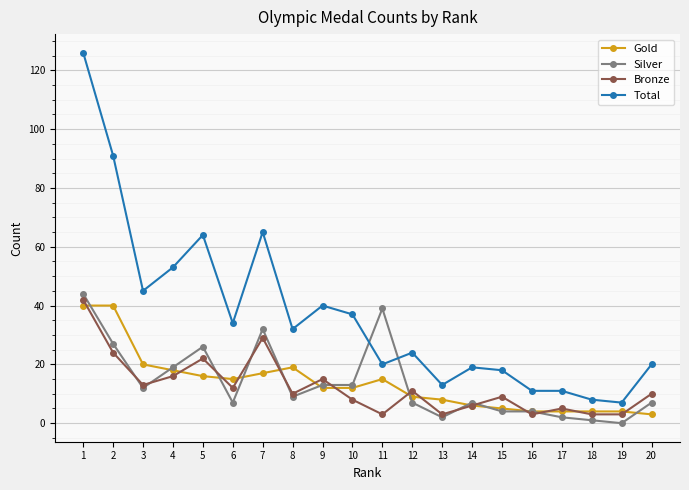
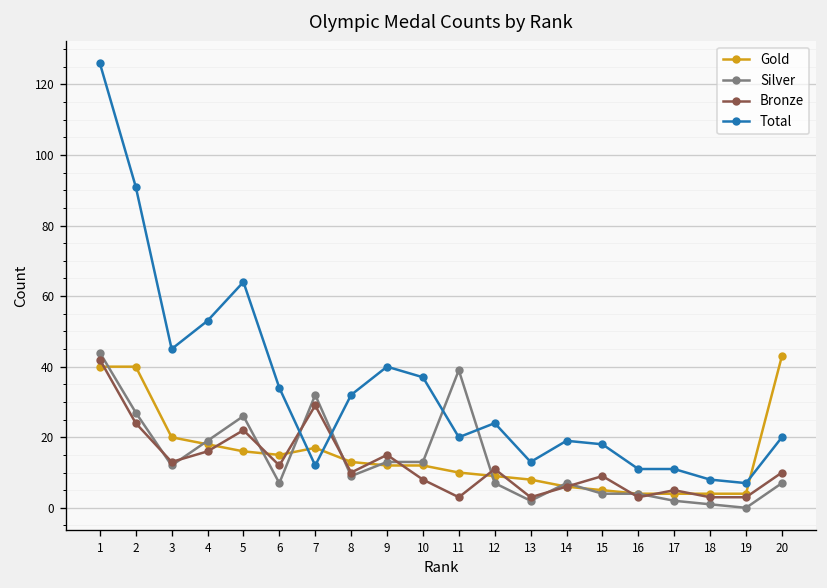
  {
    "Gold": {
      "1": 40,
      "2": 40,
      "3": 20,
      "4": 18,
      "5": 16,
      "6": 15,
      "7": 17,
-     "8": 19,
+     "8": 13,
      "9": 12,
      "10": 12,
-     "11": 15,
+     "11": 10,
      "12": 9,
      "13": 8,
      "15": 5,
      "17": 4,
      "18": 4,
      "19": 4,
-     "20": 3
+     "20": 43
    },
    "Silver": {
      "1": 44,
      "2": 27,
      "3": 12,
      "4": 19,
      "5": 26,
      "6": 7,
      "7": 32,
      "8": 9,
      "9": 13,
      "10": 13,
      "11": 39,
      "12": 7,
      "13": 2,
      "14": 7,
      "15": 4,
      "17": 2,
      "18": 1,
      "19": 0,
      "20": 7
    },
    "Bronze": {
      "1": 42,
      "2": 24,
      "3": 13,
      "4": 16,
      "5": 22,
      "6": 12,
      "7": 29,
      "8": 10,
      "9": 15,
      "10": 8,
      "11": 3,
      "12": 11,
      "13": 3,
      "15": 9,
      "16": 3,
      "17": 5,
      "18": 3,
      "19": 3,
      "20": 10
    },
    "Total": {
      "1": 126,
      "2": 91,
      "3": 45,
      "4": 53,
      "5": 64,
      "6": 34,
-     "7": 65,
+     "7": 12,
      "8": 32,
      "9": 40,
      "10": 37,
      "11": 20,
      "12": 24,
      "13": 13,
      "14": 19,
      "15": 18,
      "16": 11,
      "17": 11,
      "18": 8,
      "19": 7,
      "20": 20
    }
  }
